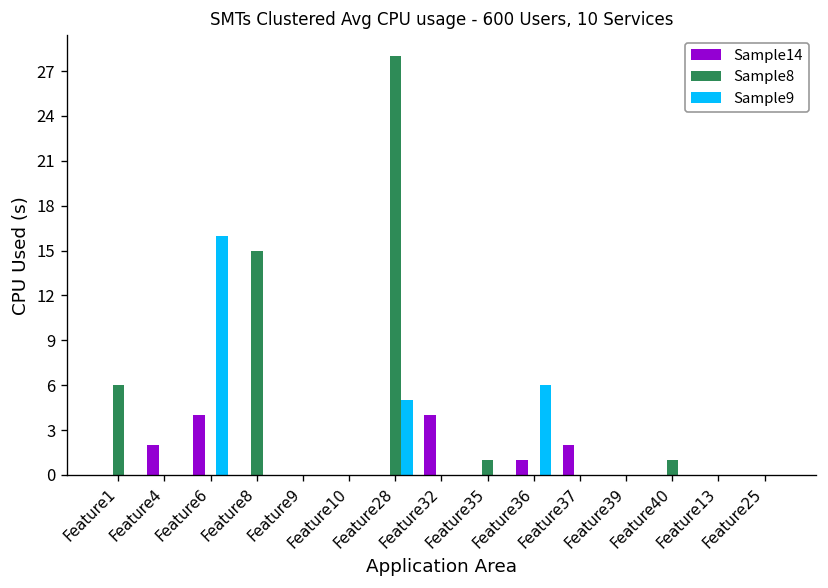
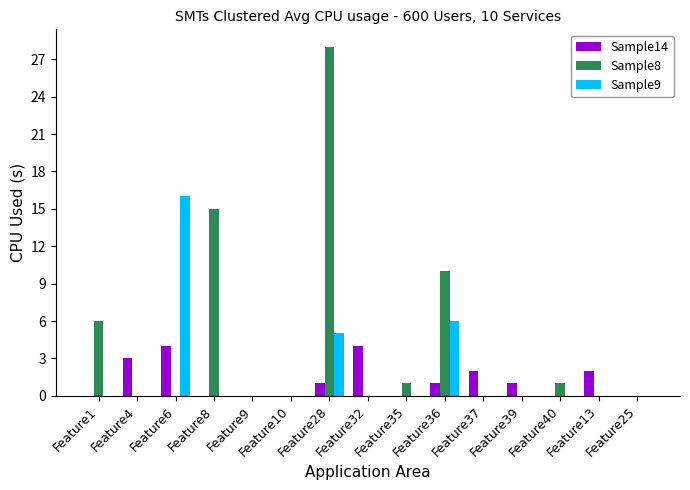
  {
    "Sample14": {
      "Feature1": 0,
-     "Feature4": 2,
+     "Feature4": 3,
      "Feature6": 4,
      "Feature8": 0,
      "Feature9": 0,
      "Feature10": 0,
-     "Feature28": 0,
+     "Feature28": 1,
      "Feature32": 4,
      "Feature35": 0,
      "Feature36": 1,
      "Feature37": 2,
-     "Feature39": 0,
+     "Feature39": 1,
      "Feature40": 0,
-     "Feature13": 0,
+     "Feature13": 2,
      "Feature25": 0
    },
    "Sample8": {
      "Feature1": 6,
      "Feature4": 0,
      "Feature6": 0,
      "Feature8": 15,
      "Feature9": 0,
      "Feature10": 0,
      "Feature28": 28,
      "Feature32": 0,
      "Feature35": 1,
-     "Feature36": 0,
+     "Feature36": 10,
      "Feature37": 0,
      "Feature39": 0,
      "Feature40": 1,
      "Feature13": 0,
      "Feature25": 0
    },
    "Sample9": {
      "Feature1": 0,
      "Feature4": 0,
      "Feature6": 16,
      "Feature8": 0,
      "Feature9": 0,
      "Feature10": 0,
      "Feature28": 5,
      "Feature32": 0,
      "Feature35": 0,
      "Feature36": 6,
      "Feature37": 0,
      "Feature39": 0,
      "Feature40": 0,
      "Feature13": 0,
      "Feature25": 0
    }
  }
